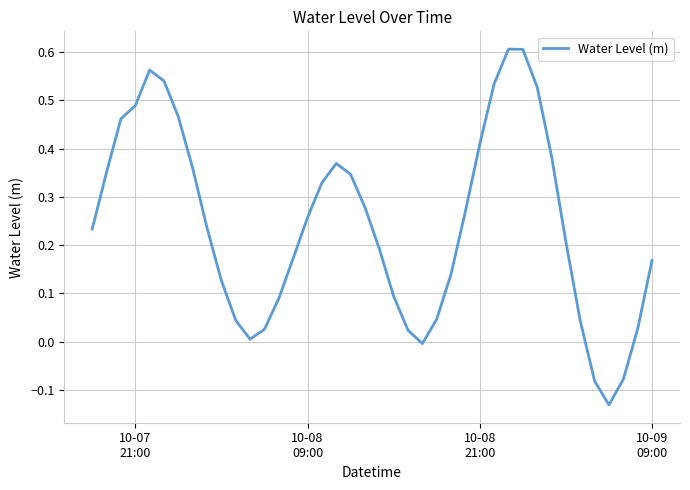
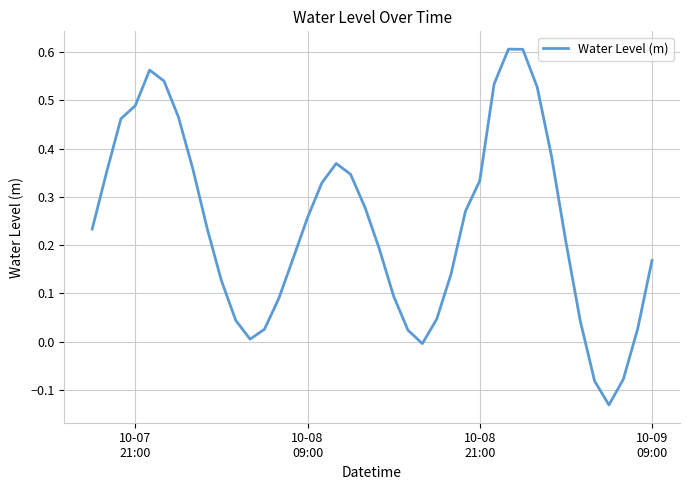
  {
    "10-07 21:00": 0.49,
    "10-08 09:00": 0.26,
-   "10-08 21:00": 0.41,
+   "10-08 21:00": 0.33,
    "10-09 09:00": 0.17
  }
